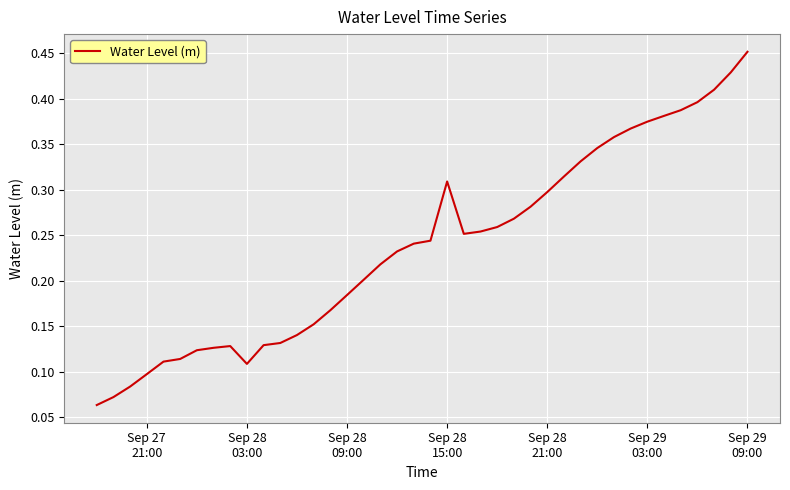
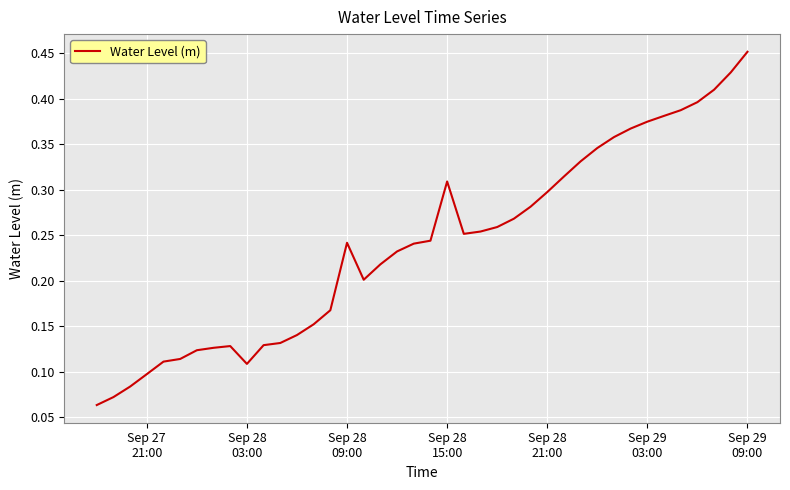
  {
    "Sep 27 21:00": 0.10,
    "Sep 28 03:00": 0.11,
-   "Sep 28 09:00": 0.18,
+   "Sep 28 09:00": 0.24,
    "Sep 28 15:00": 0.31,
    "Sep 28 21:00": 0.30,
    "Sep 29 03:00": 0.37,
    "Sep 29 09:00": 0.45
  }
